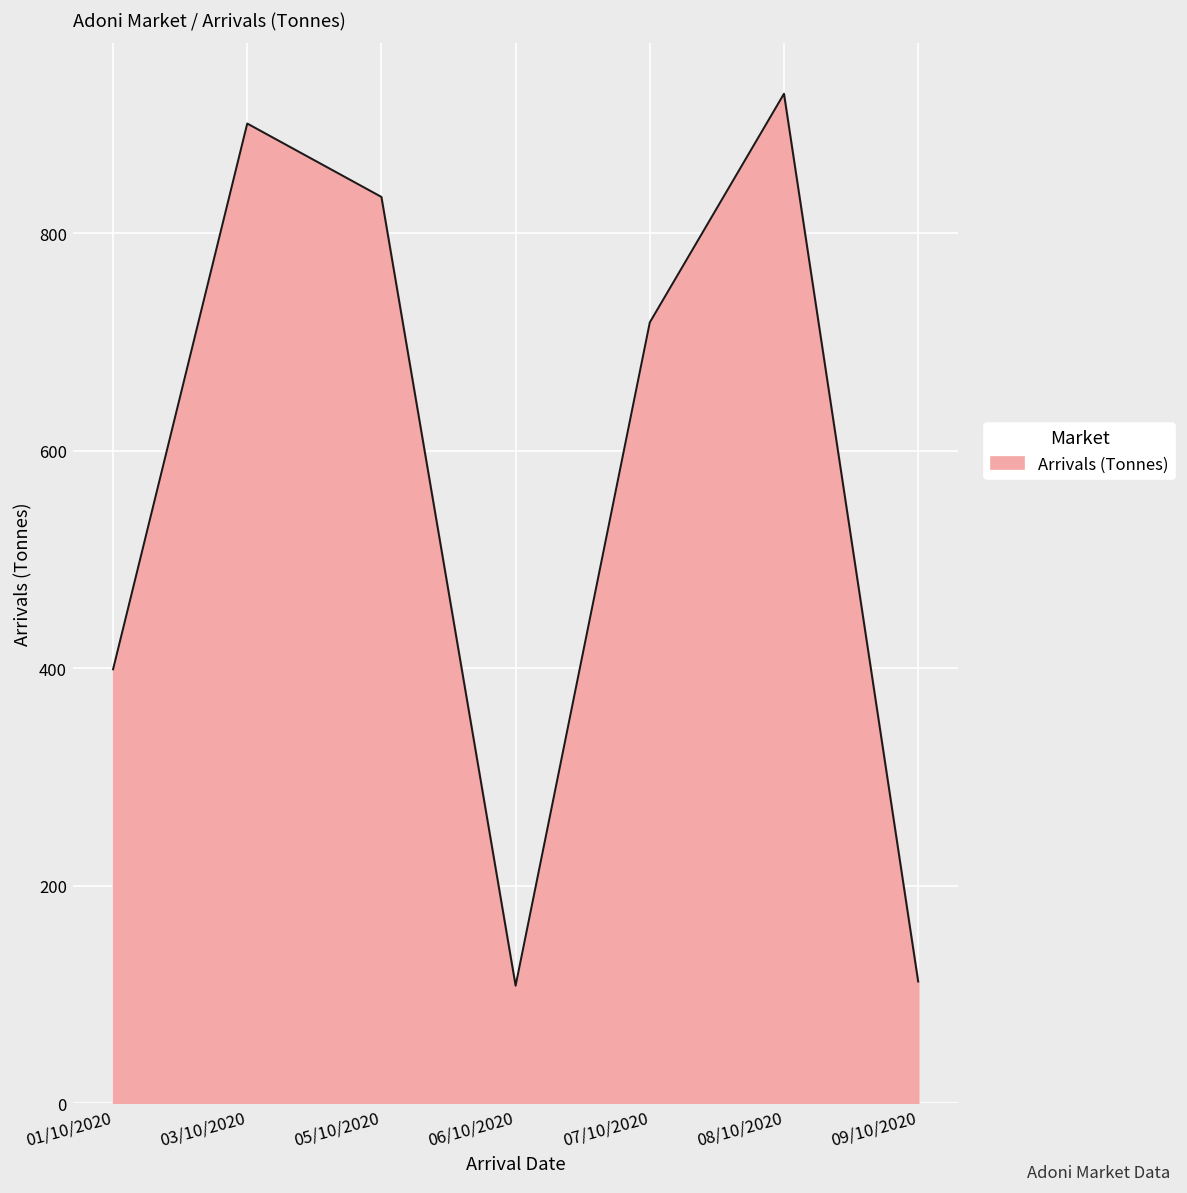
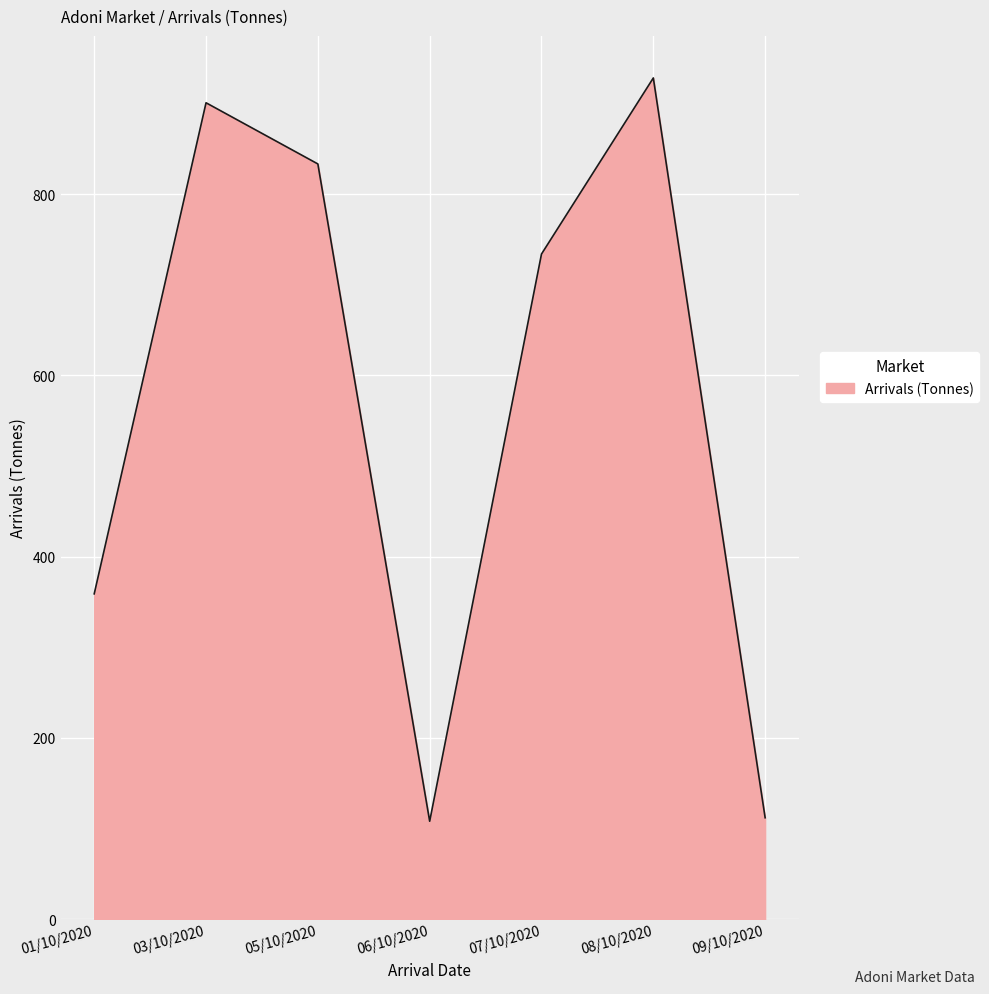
  {
-   "01/10/2020": 400,
+   "01/10/2020": 360,
    "03/10/2020": 900,
    "05/10/2020": 830,
    "06/10/2020": 110,
-   "07/10/2020": 720,
+   "07/10/2020": 730,
    "08/10/2020": 930,
    "09/10/2020": 110
  }
